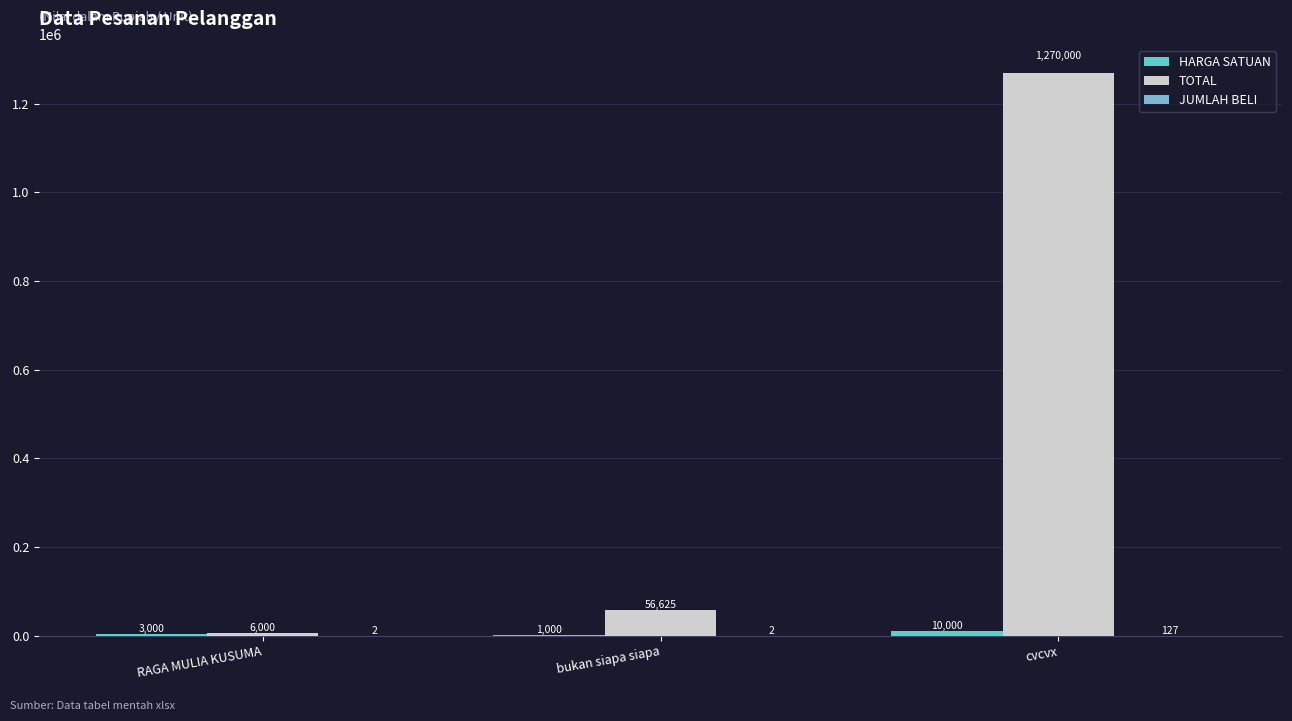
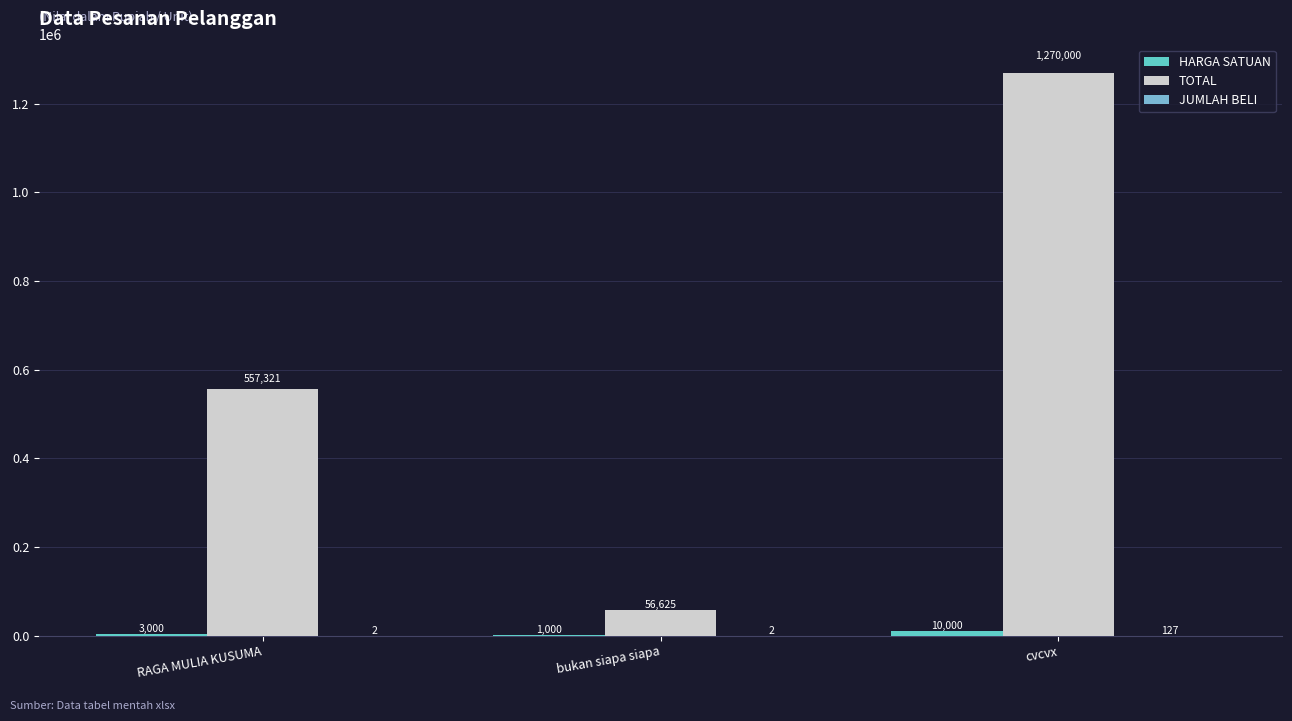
  {
    "TOTAL": {
-     "RAGA MULIA KUSUMA": "6,000",
+     "RAGA MULIA KUSUMA": "557,321",
      "bukan siapa siapa": "56,625",
      "cvcvx": "1,270,000"
    }
  }
